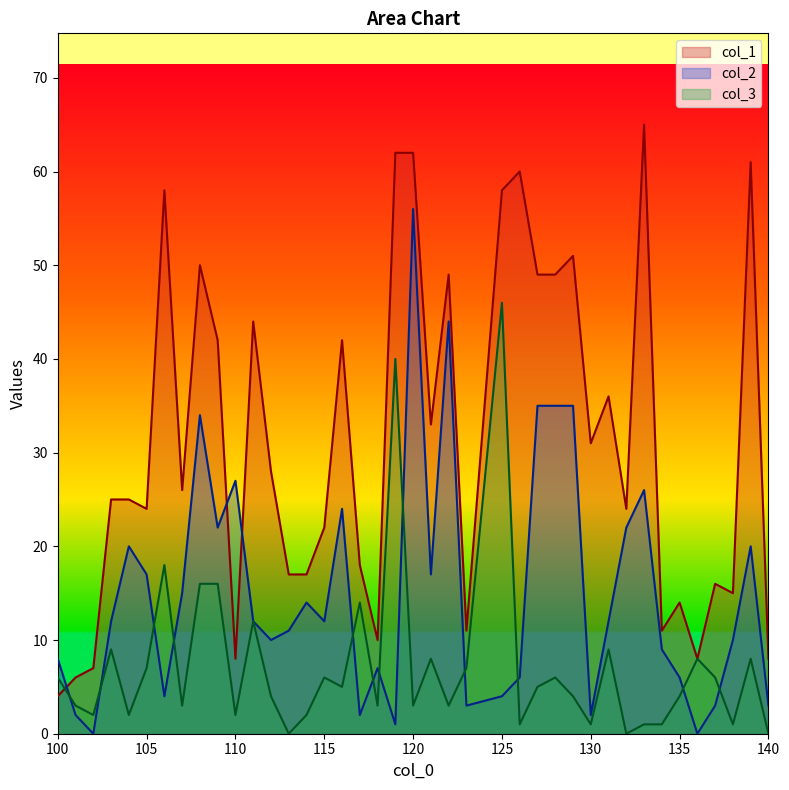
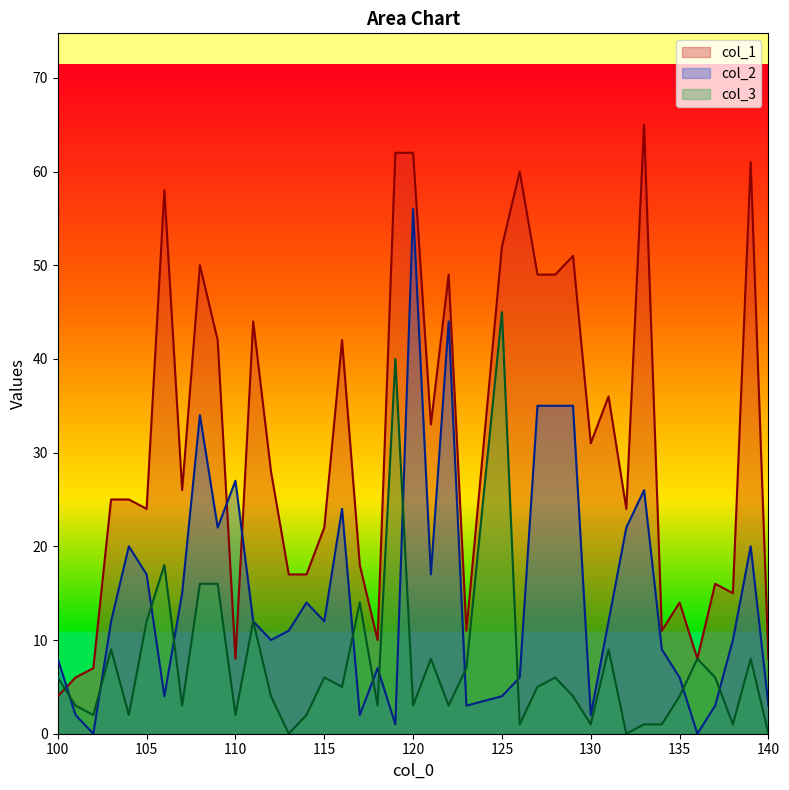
  {
    "col_1": {
      "100": 4,
      "105": 24,
      "110": 8,
      "115": 22,
      "120": 62,
-     "125": 58,
+     "125": 52,
      "130": 31,
      "135": 14,
      "140": 8
    },
    "col_2": {
      "100": 8,
      "105": 17,
      "110": 27,
      "115": 12,
      "120": 56,
      "125": 4,
      "130": 2,
      "135": 6,
      "140": 3
    },
    "col_3": {
      "100": 6,
-     "105": 7,
+     "105": 12,
      "110": 2,
      "115": 6,
      "120": 3,
-     "125": 46,
+     "125": 45,
      "130": 1,
      "135": 4,
      "140": 0
    }
  }
